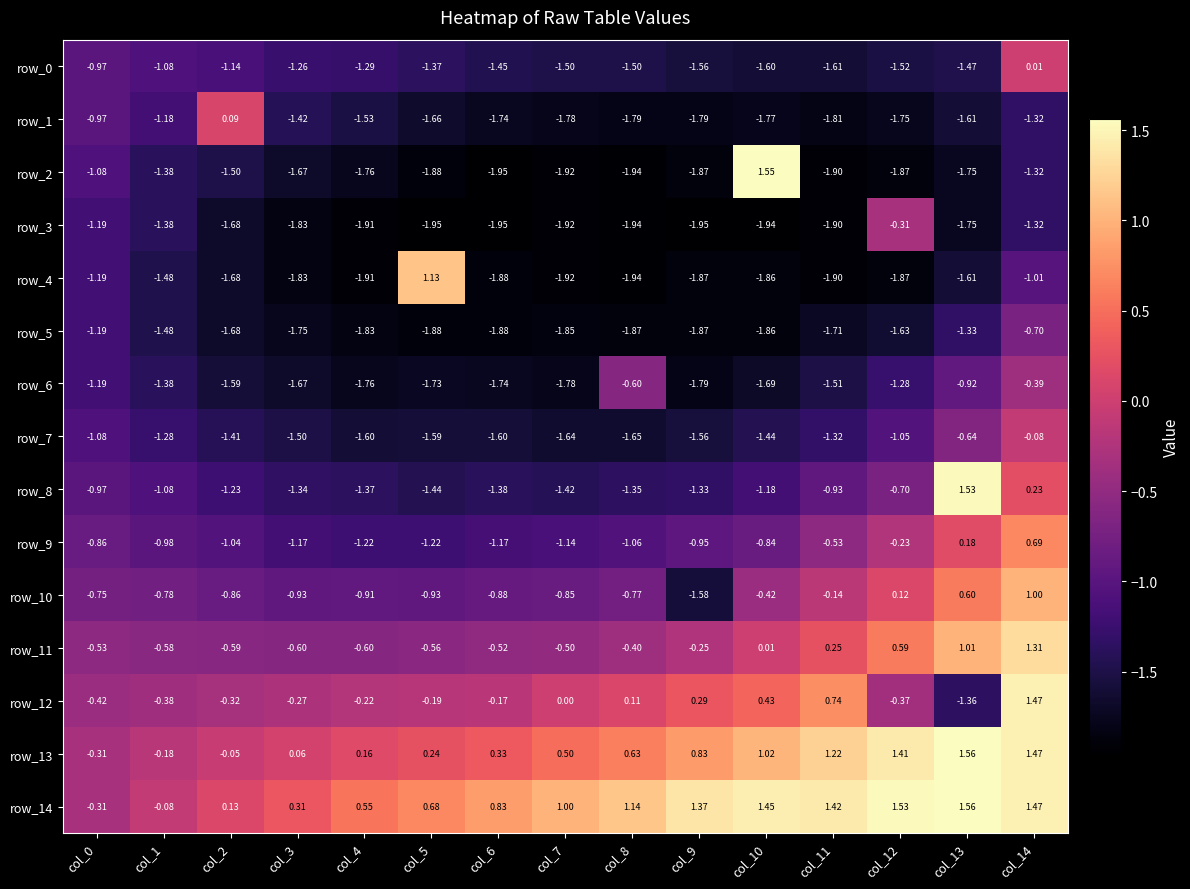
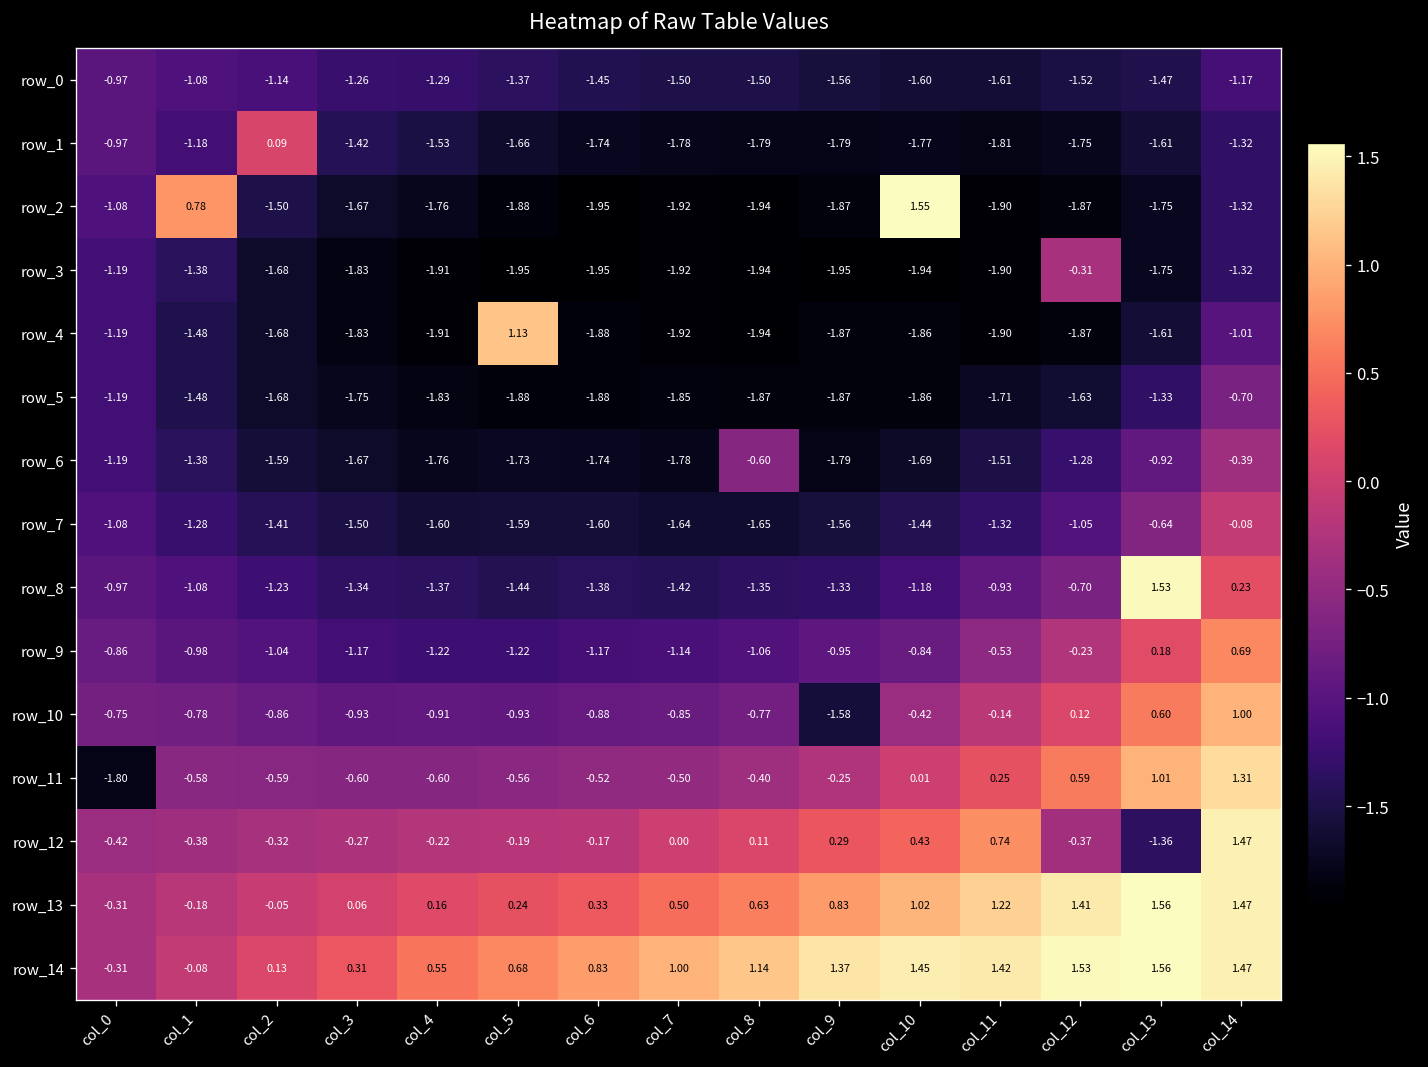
  {
    "row_0": {
      "col_0": -0.97,
      "col_1": -1.08,
      "col_2": -1.14,
      "col_3": -1.26,
      "col_4": -1.29,
      "col_5": -1.37,
      "col_6": -1.45,
      "col_7": -1.50,
      "col_8": -1.50,
      "col_9": -1.56,
      "col_10": -1.60,
      "col_11": -1.61,
      "col_12": -1.52,
      "col_13": -1.47,
-     "col_14": 0.01
+     "col_14": -1.17
    },
    "row_2": {
      "col_0": -1.08,
-     "col_1": -1.38,
+     "col_1": 0.78,
      "col_2": -1.50,
      "col_3": -1.67,
      "col_4": -1.76,
      "col_5": -1.88,
      "col_6": -1.95,
      "col_7": -1.92,
      "col_8": -1.94,
      "col_9": -1.87,
      "col_10": 1.55,
      "col_11": -1.90,
      "col_12": -1.87,
      "col_13": -1.75,
      "col_14": -1.32
    },
    "row_11": {
-     "col_0": -0.53,
+     "col_0": -1.80,
      "col_1": -0.58,
      "col_2": -0.59,
      "col_3": -0.60,
      "col_4": -0.60,
      "col_5": -0.56,
      "col_6": -0.52,
      "col_7": -0.50,
      "col_8": -0.40,
      "col_9": -0.25,
      "col_10": 0.01,
      "col_11": 0.25,
      "col_12": 0.59,
      "col_13": 1.01,
      "col_14": 1.31
    }
  }
